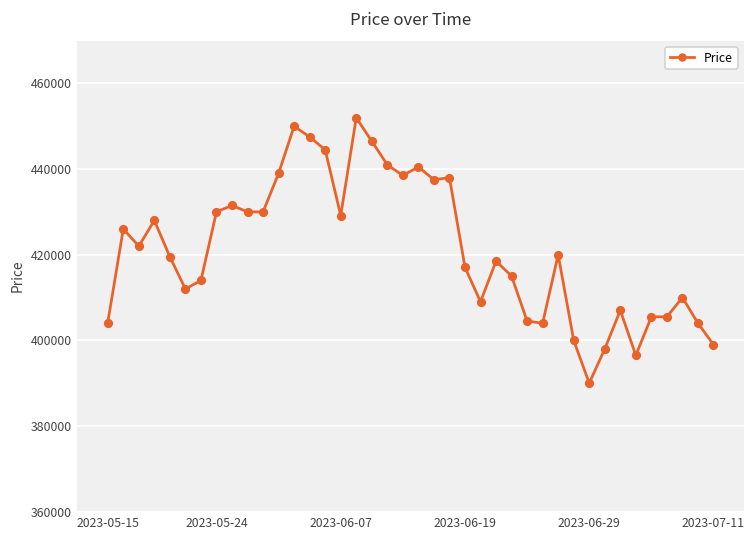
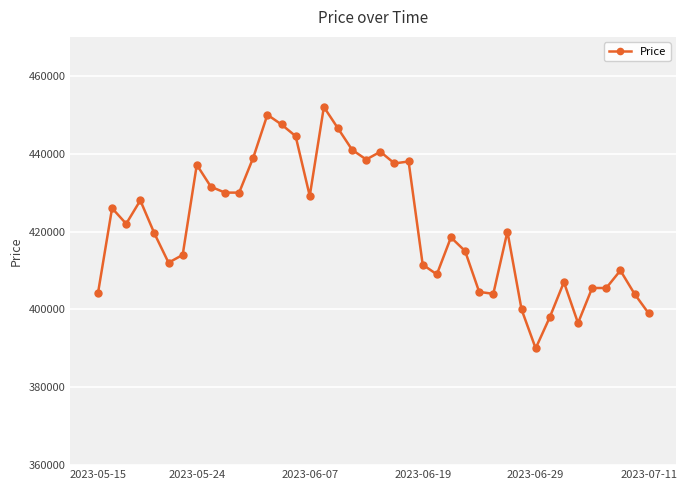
  {
    "2023-05-15": 404000,
-   "2023-05-24": 430000,
+   "2023-05-24": 437000,
    "2023-06-07": 429000,
-   "2023-06-19": 417000,
+   "2023-06-19": 412000,
    "2023-06-29": 390000,
    "2023-07-11": 399000
  }
